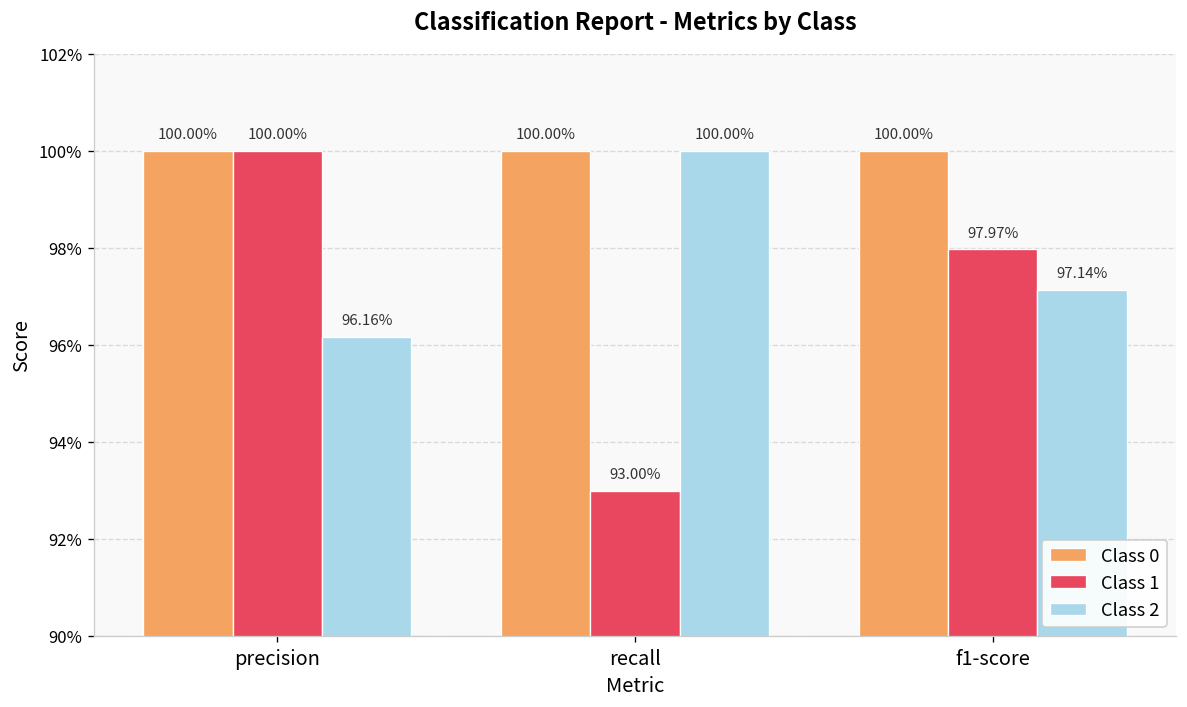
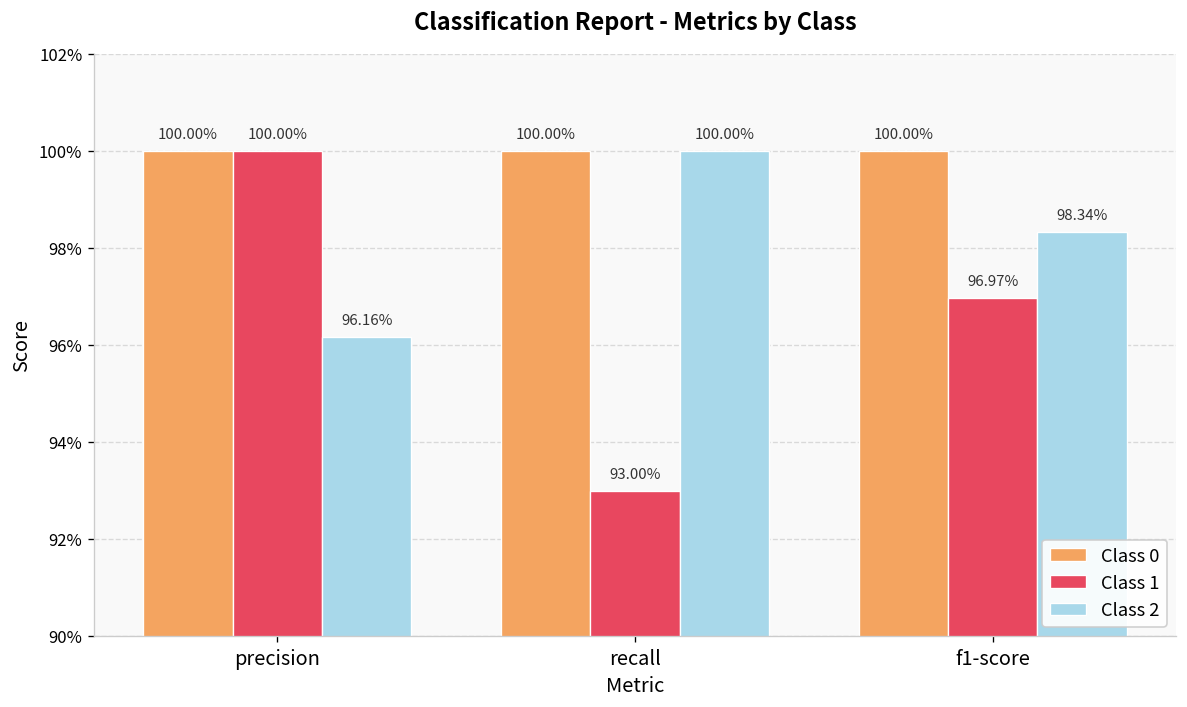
  {
    "Class 0": {
      "precision": "100.00%",
      "recall": "100.00%",
      "f1-score": "100.00%"
    },
    "Class 1": {
      "precision": "100.00%",
      "recall": "93.00%",
-     "f1-score": "97.97%"
+     "f1-score": "96.97%"
    },
    "Class 2": {
      "precision": "96.16%",
      "recall": "100.00%",
-     "f1-score": "97.14%"
+     "f1-score": "98.34%"
    }
  }
